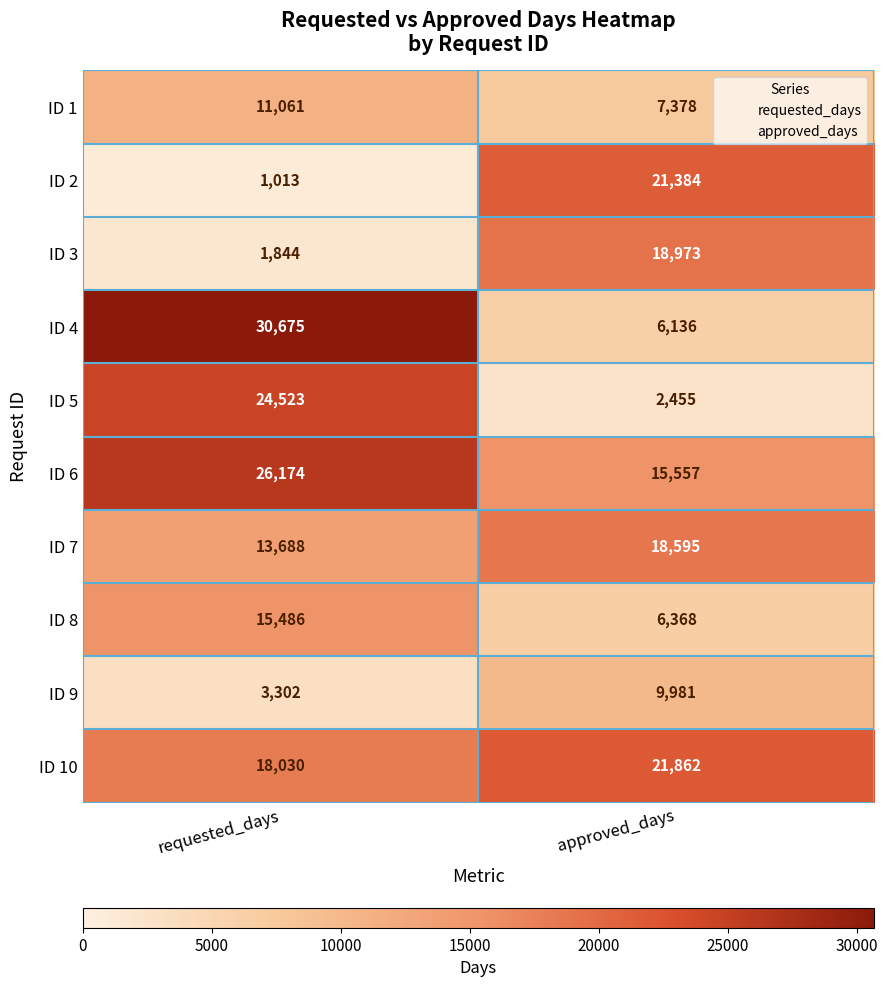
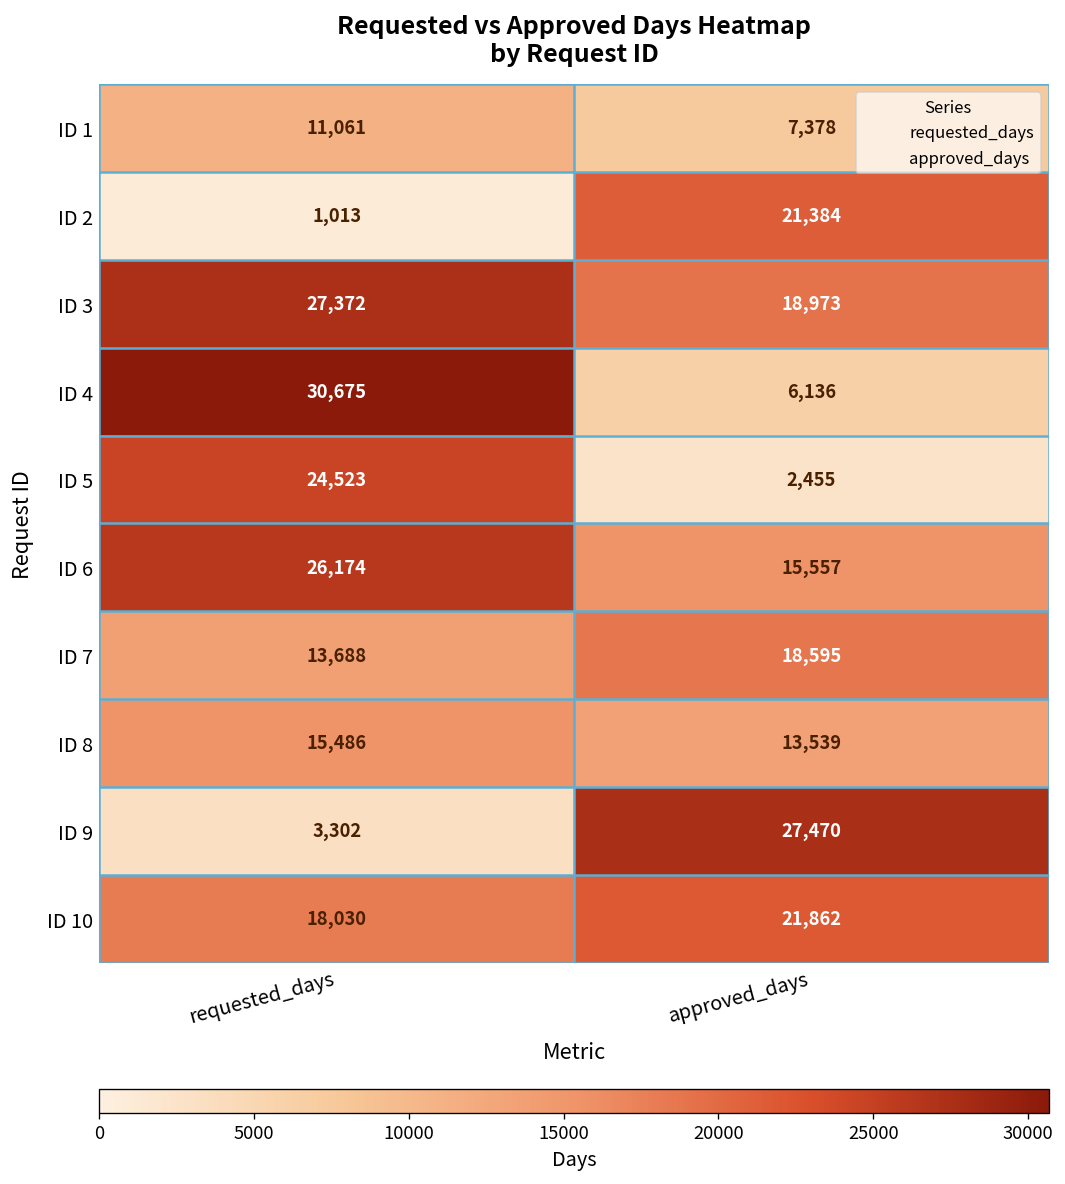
  {
    "ID 1": {
      "requested_days": "11,061",
      "approved_days": "7,378"
    },
    "ID 2": {
      "requested_days": "1,013",
      "approved_days": "21,384"
    },
    "ID 3": {
-     "requested_days": "1,844",
+     "requested_days": "27,372",
      "approved_days": "18,973"
    },
    "ID 4": {
      "requested_days": "30,675",
      "approved_days": "6,136"
    },
    "ID 5": {
      "requested_days": "24,523",
      "approved_days": "2,455"
    },
    "ID 6": {
      "requested_days": "26,174",
      "approved_days": "15,557"
    },
    "ID 7": {
      "requested_days": "13,688",
      "approved_days": "18,595"
    },
    "ID 8": {
      "requested_days": "15,486",
-     "approved_days": "6,368"
+     "approved_days": "13,539"
    },
    "ID 9": {
      "requested_days": "3,302",
-     "approved_days": "9,981"
+     "approved_days": "27,470"
    },
    "ID 10": {
      "requested_days": "18,030",
      "approved_days": "21,862"
    }
  }
